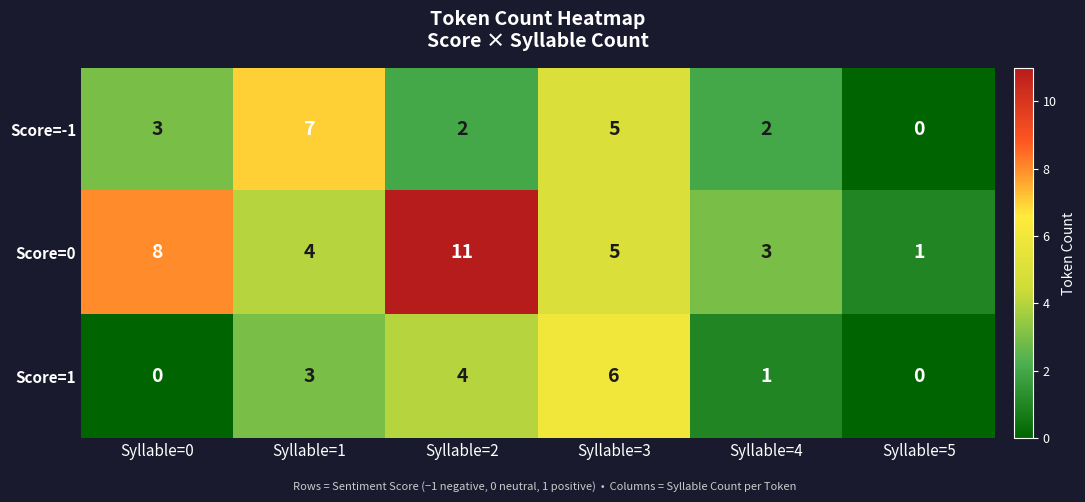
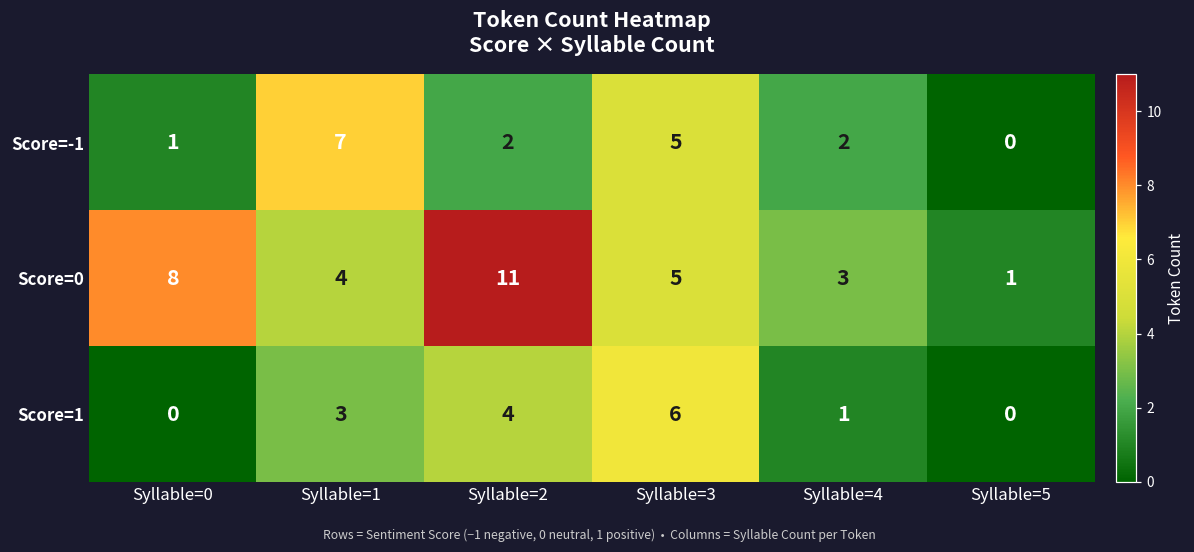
  {
    "Score=-1": {
-     "Syllable=0": 3,
+     "Syllable=0": 1,
      "Syllable=1": 7,
      "Syllable=2": 2,
      "Syllable=3": 5,
      "Syllable=4": 2,
      "Syllable=5": 0
    },
    "Score=0": {
      "Syllable=0": 8,
      "Syllable=1": 4,
      "Syllable=2": 11,
      "Syllable=3": 5,
      "Syllable=4": 3,
      "Syllable=5": 1
    },
    "Score=1": {
      "Syllable=0": 0,
      "Syllable=1": 3,
      "Syllable=2": 4,
      "Syllable=3": 6,
      "Syllable=4": 1,
      "Syllable=5": 0
    }
  }
